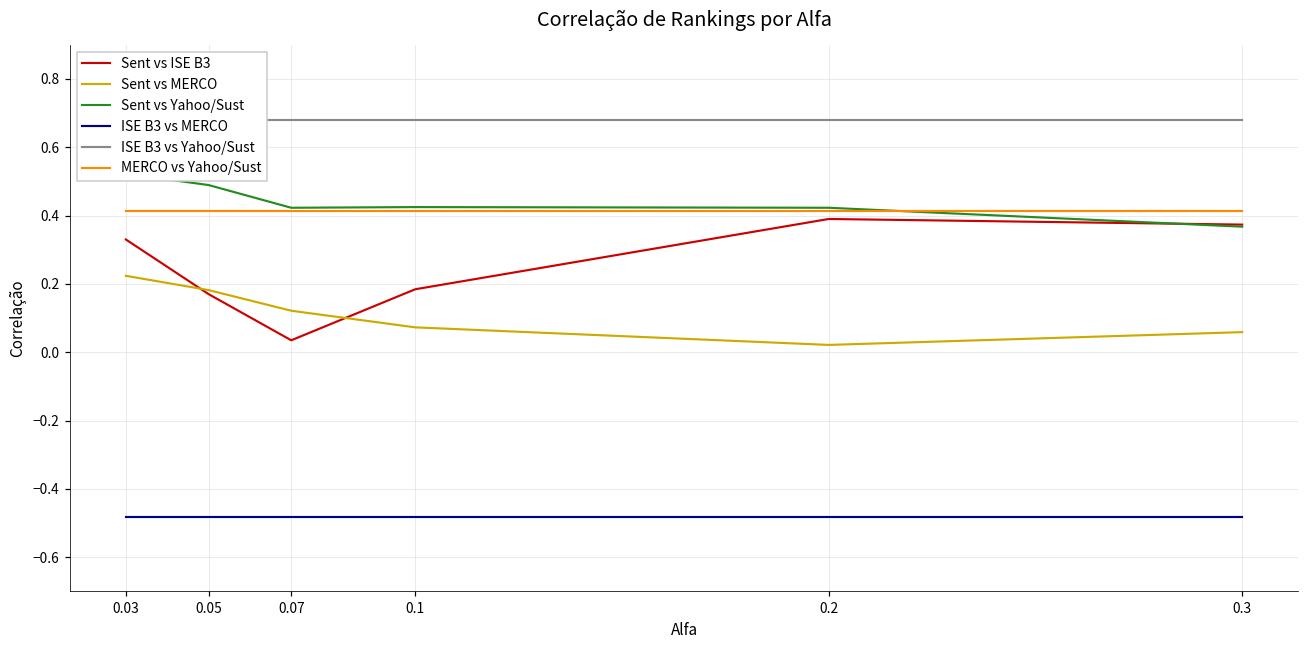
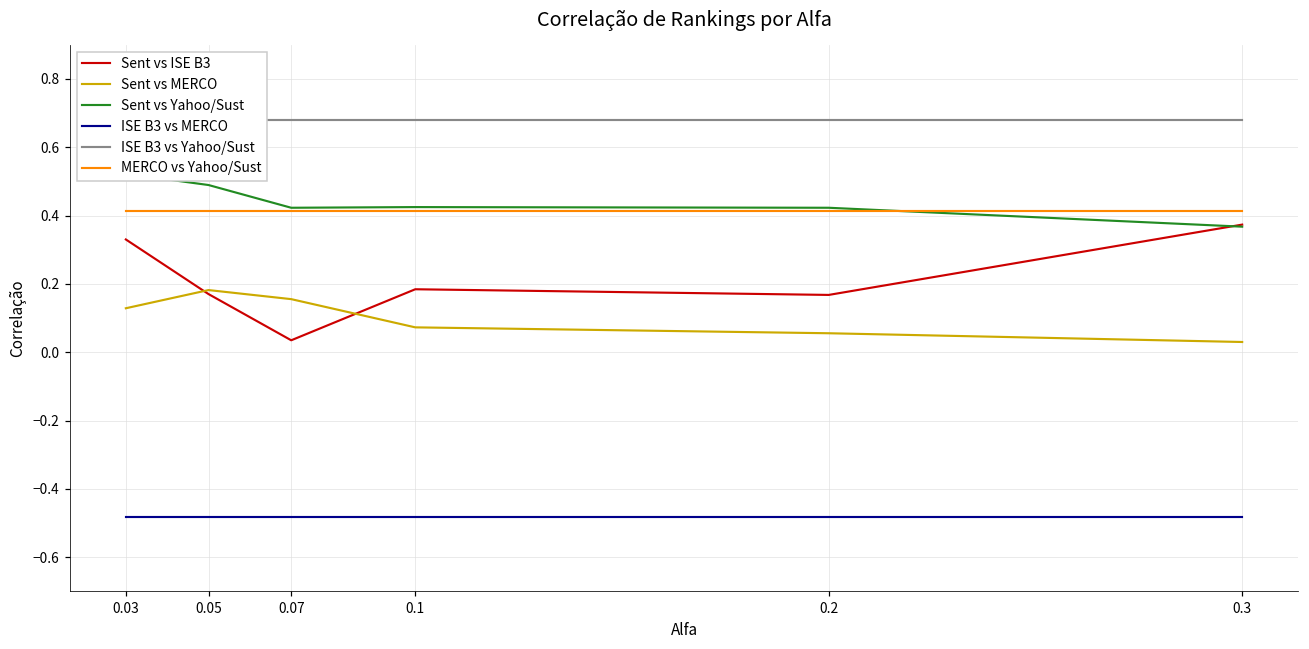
  {
    "Sent vs ISE B3": {
      "0.03": 0.33,
      "0.05": 0.17,
      "0.07": 0.04,
      "0.1": 0.18,
-     "0.2": 0.39
+     "0.2": 0.17
    },
    "Sent vs MERCO": {
-     "0.03": 0.22,
+     "0.03": 0.13,
      "0.05": 0.18,
-     "0.07": 0.12,
+     "0.07": 0.16,
      "0.1": 0.07,
-     "0.2": 0.02,
-     "0.3": 0.06
+     "0.2": 0.06,
+     "0.3": 0.03
    },
    "Sent vs Yahoo/Sust": {
      "0.05": 0.49,
      "0.07": 0.42,
      "0.1": 0.42,
      "0.2": 0.42
    },
    "ISE B3 vs MERCO": {
      "0.03": -0.48,
      "0.05": -0.48,
      "0.07": -0.48,
      "0.1": -0.48,
      "0.2": -0.48,
      "0.3": -0.48
    },
    "ISE B3 vs Yahoo/Sust": {
      "0.07": 0.68,
      "0.1": 0.68,
      "0.2": 0.68,
      "0.3": 0.68
    },
    "MERCO vs Yahoo/Sust": {
      "0.03": 0.41,
      "0.05": 0.41,
      "0.07": 0.41,
      "0.1": 0.41,
      "0.2": 0.41,
      "0.3": 0.41
    }
  }
